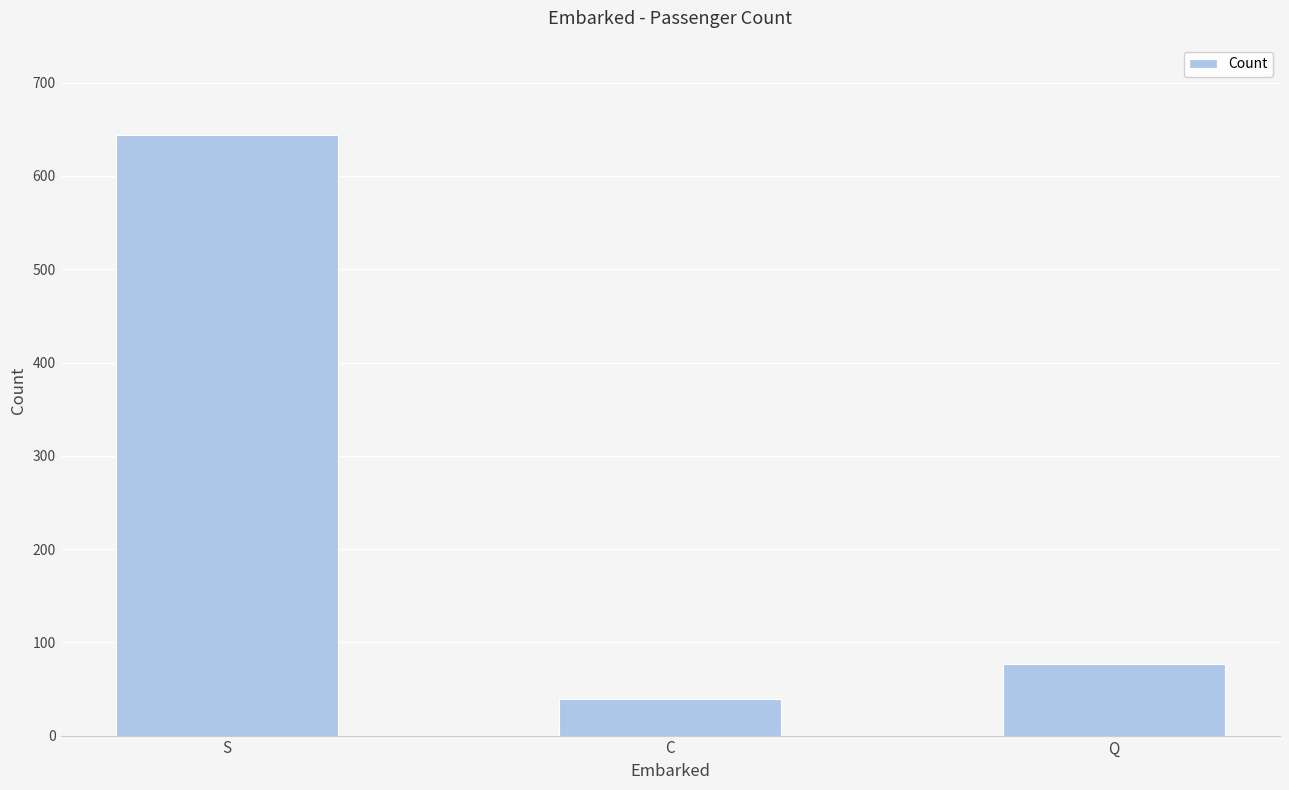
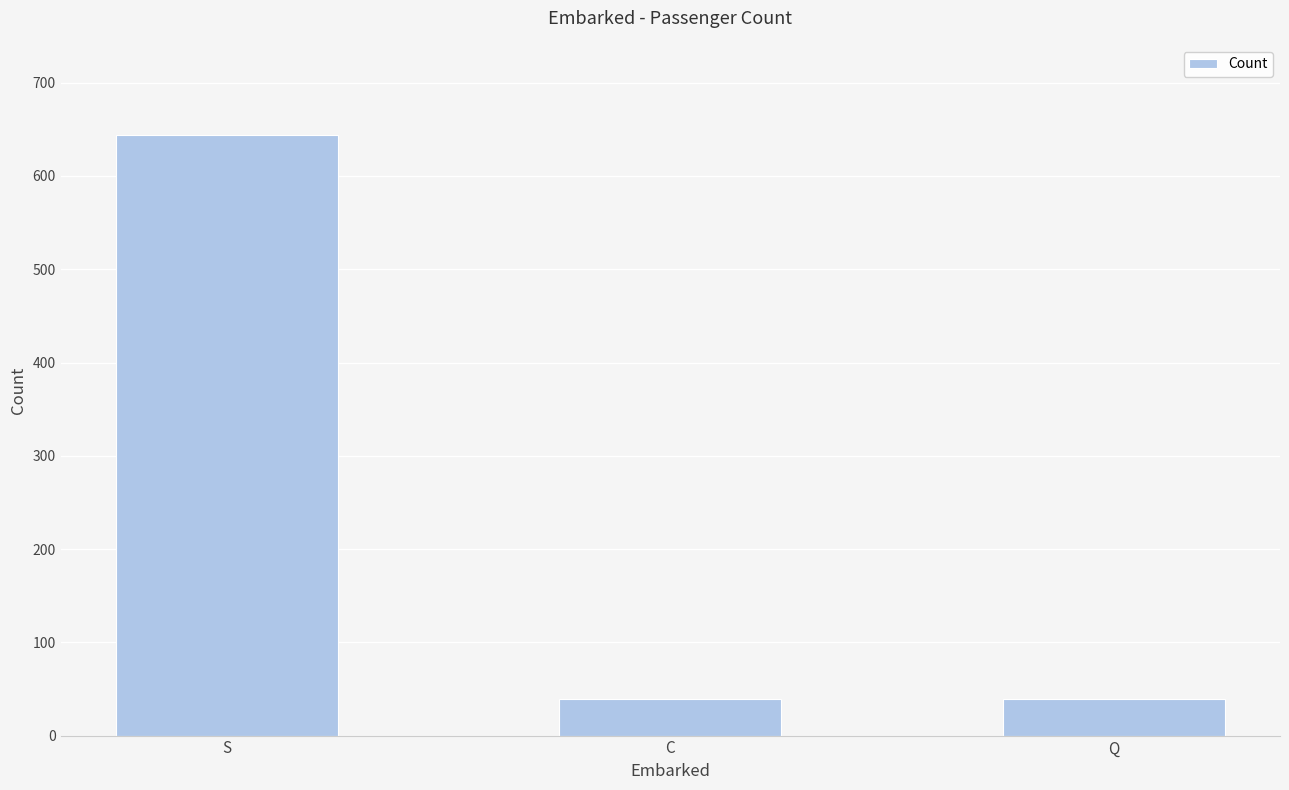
  {
    "S": 640,
    "C": 40,
-   "Q": 80
+   "Q": 40
  }
